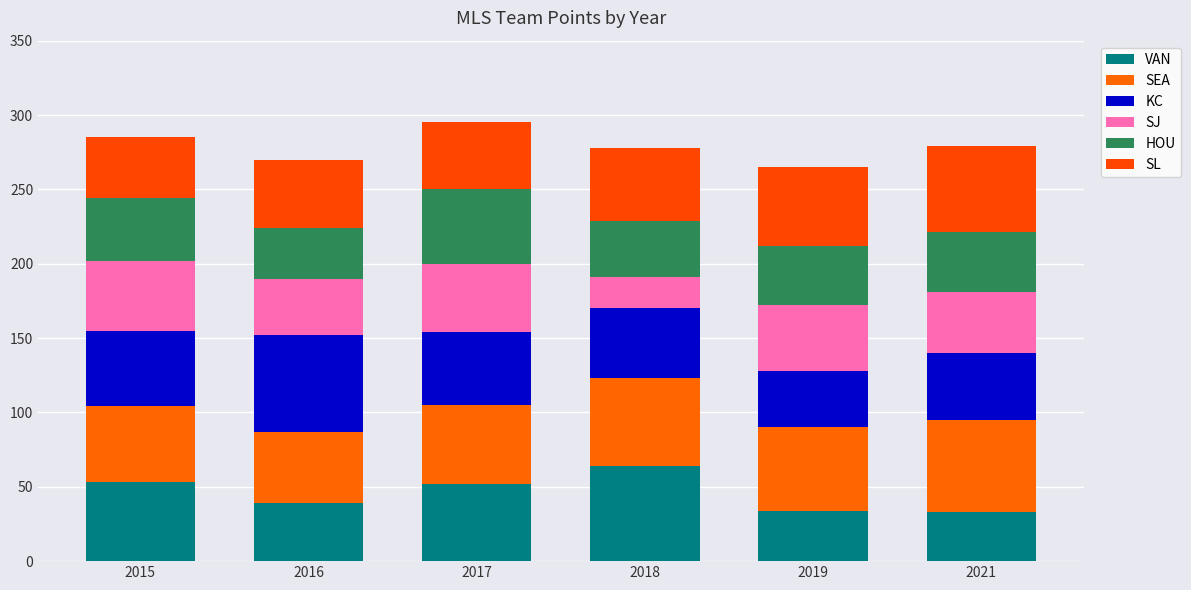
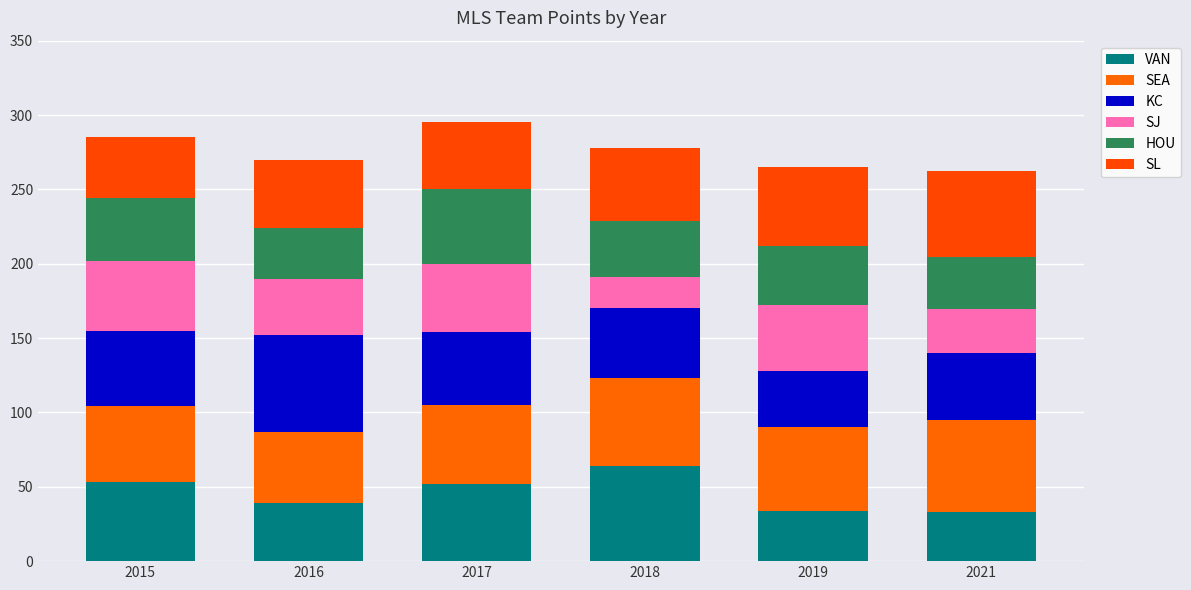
  {
    "VAN": {
      "2015": 53,
      "2016": 39,
      "2017": 52,
      "2018": 64,
      "2019": 34,
      "2021": 33
    },
    "KC": {
      "2015": 51,
      "2016": 65,
      "2017": 49,
      "2018": 47,
      "2019": 38,
      "2021": 45
    },
    "SJ": {
      "2015": 47,
      "2016": 38,
      "2017": 46,
      "2018": 21,
      "2019": 44,
-     "2021": 41
+     "2021": 30
    },
    "HOU": {
      "2015": 42,
      "2016": 34,
      "2017": 50,
      "2018": 38,
      "2019": 40,
-     "2021": 41
+     "2021": 35
    }
  }
